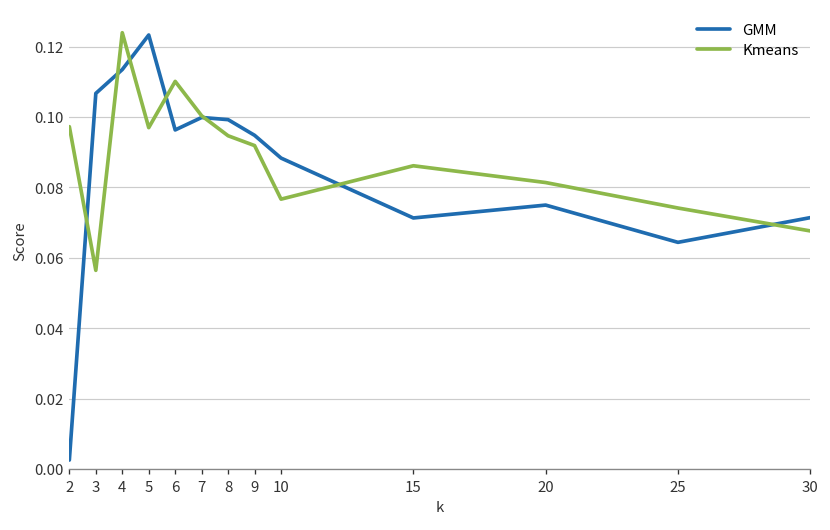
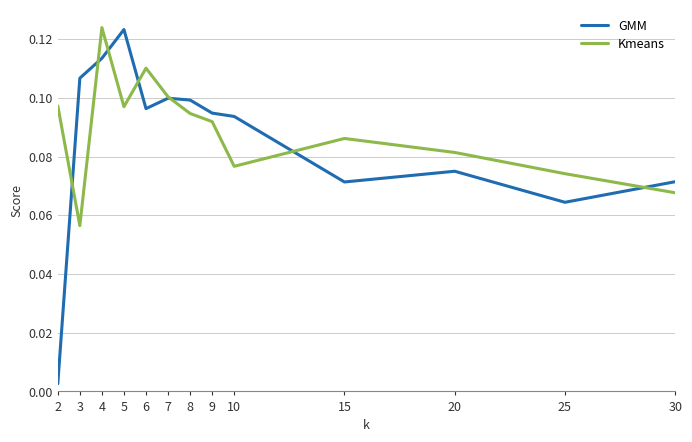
  {
    "GMM": {
      "2": 0.003,
      "3": 0.107,
      "4": 0.113,
      "5": 0.123,
      "6": 0.096,
      "8": 0.099,
      "9": 0.095,
-     "10": 0.088,
+     "10": 0.094,
      "15": 0.071,
      "20": 0.075,
      "25": 0.064,
      "30": 0.071
    },
    "Kmeans": {
      "2": 0.097,
      "3": 0.056,
      "4": 0.124,
      "5": 0.097,
      "6": 0.110,
      "8": 0.095,
      "9": 0.092,
      "10": 0.077,
      "15": 0.086,
      "20": 0.081,
      "25": 0.074,
      "30": 0.068
    }
  }
